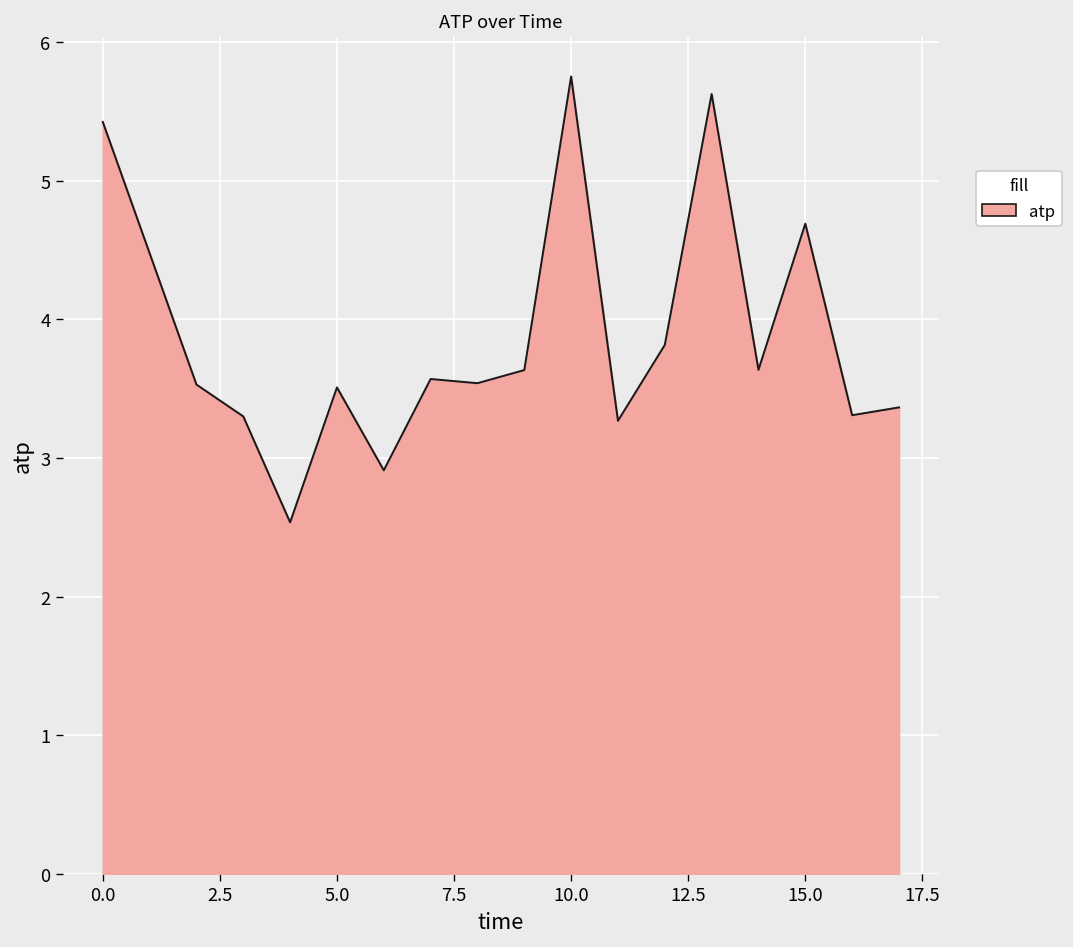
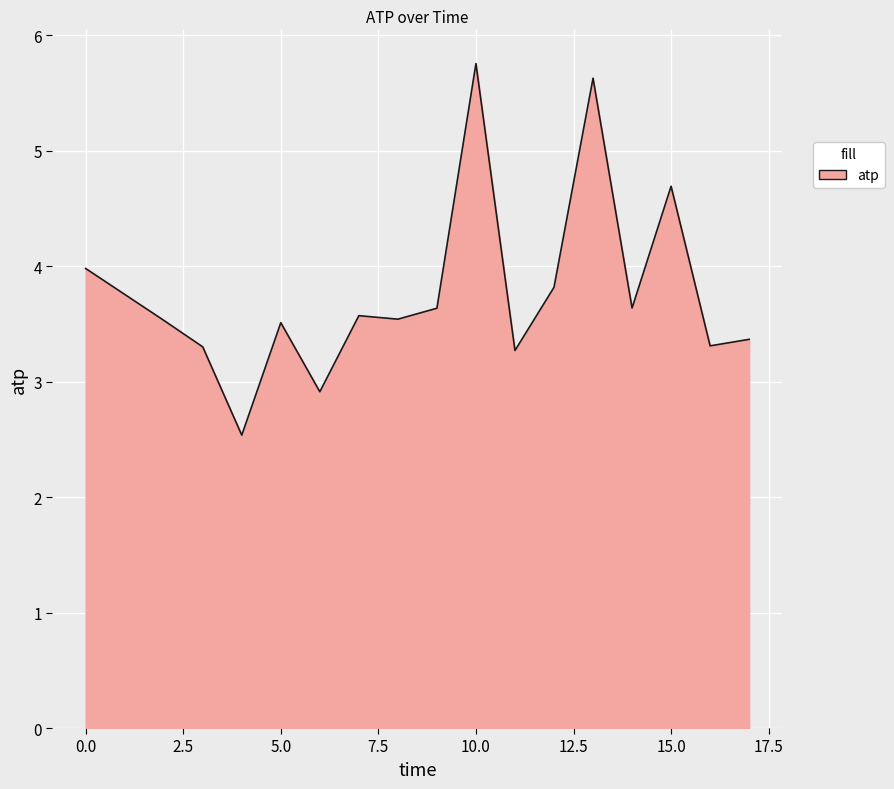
  {
-   "0.0": 5.42,
+   "0.0": 3.98,
    "5.0": 3.51,
    "10.0": 5.75,
    "15.0": 4.69
  }
